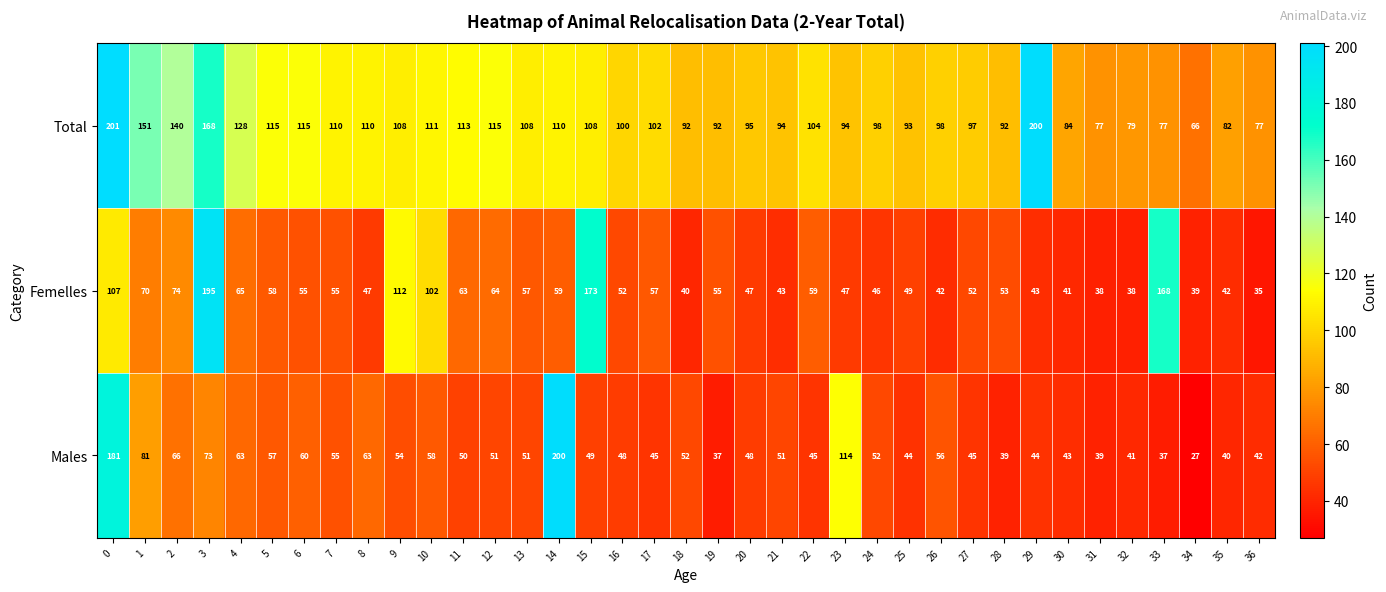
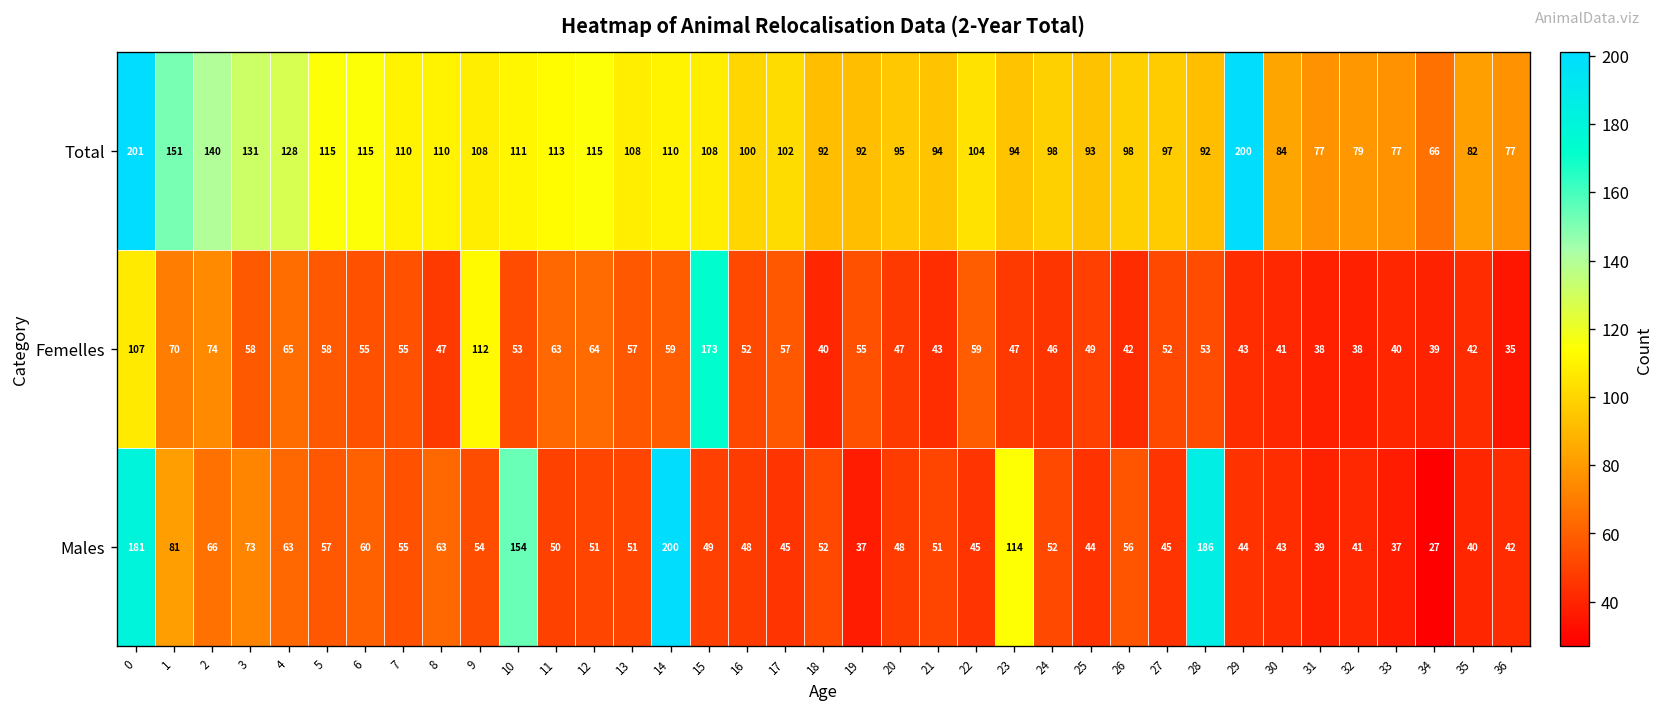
  {
    "Total": {
      "0": 201,
      "1": 151,
      "2": 140,
-     "3": 168,
+     "3": 131,
      "4": 128,
      "5": 115,
      "6": 115,
      "7": 110,
      "8": 110,
      "9": 108,
      "10": 111,
      "11": 113,
      "12": 115,
      "13": 108,
      "14": 110,
      "15": 108,
      "16": 100,
      "17": 102,
      "18": 92,
      "19": 92,
      "20": 95,
      "21": 94,
      "22": 104,
      "23": 94,
      "24": 98,
      "25": 93,
      "26": 98,
      "27": 97,
      "28": 92,
      "29": 200,
      "30": 84,
      "31": 77,
      "32": 79,
      "33": 77,
      "34": 66,
      "35": 82,
      "36": 77
    },
    "Femelles": {
      "0": 107,
      "1": 70,
      "2": 74,
-     "3": 195,
+     "3": 58,
      "4": 65,
      "5": 58,
      "6": 55,
      "7": 55,
      "8": 47,
      "9": 112,
-     "10": 102,
+     "10": 53,
      "11": 63,
      "12": 64,
      "13": 57,
      "14": 59,
      "15": 173,
      "16": 52,
      "17": 57,
      "18": 40,
      "19": 55,
      "20": 47,
      "21": 43,
      "22": 59,
      "23": 47,
      "24": 46,
      "25": 49,
      "26": 42,
      "27": 52,
      "28": 53,
      "29": 43,
      "30": 41,
      "31": 38,
      "32": 38,
-     "33": 168,
+     "33": 40,
      "34": 39,
      "35": 42,
      "36": 35
    },
    "Males": {
      "0": 181,
      "1": 81,
      "2": 66,
      "3": 73,
      "4": 63,
      "5": 57,
      "6": 60,
      "7": 55,
      "8": 63,
      "9": 54,
-     "10": 58,
+     "10": 154,
      "11": 50,
      "12": 51,
      "13": 51,
      "14": 200,
      "15": 49,
      "16": 48,
      "17": 45,
      "18": 52,
      "19": 37,
      "20": 48,
      "21": 51,
      "22": 45,
      "23": 114,
      "24": 52,
      "25": 44,
      "26": 56,
      "27": 45,
-     "28": 39,
+     "28": 186,
      "29": 44,
      "30": 43,
      "31": 39,
      "32": 41,
      "33": 37,
      "34": 27,
      "35": 40,
      "36": 42
    }
  }
